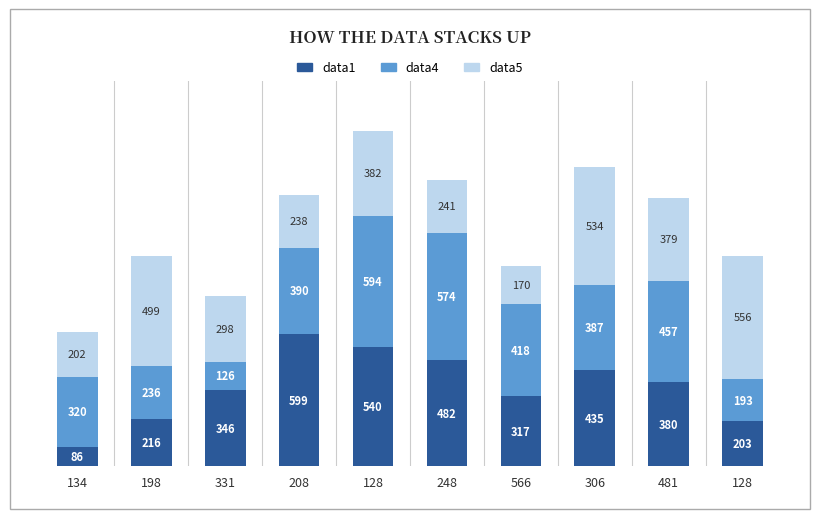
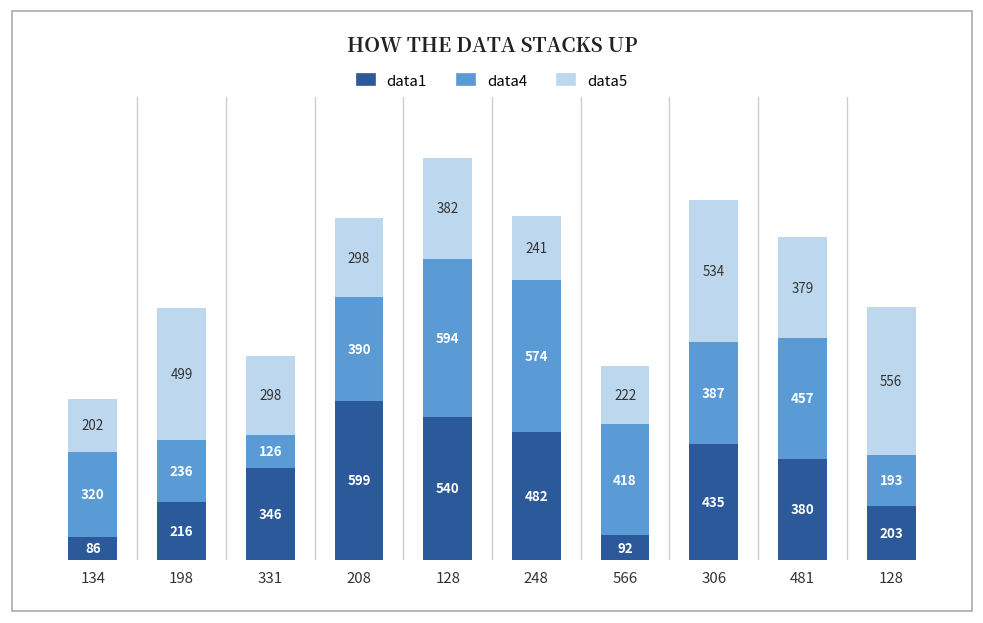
  {
    "data1": {
      "134": 86,
      "198": 216,
      "331": 346,
      "208": 599,
      "248": 482,
-     "566": 317,
+     "566": 92,
      "306": 435,
      "481": 380
    },
    "data4": {
      "134": 320,
      "198": 236,
      "331": 126,
      "208": 390,
      "248": 574,
      "566": 418,
      "306": 387,
      "481": 457
    },
    "data5": {
      "134": 202,
      "198": 499,
      "331": 298,
-     "208": 238,
+     "208": 298,
      "248": 241,
-     "566": 170,
+     "566": 222,
      "306": 534,
      "481": 379
    }
  }
